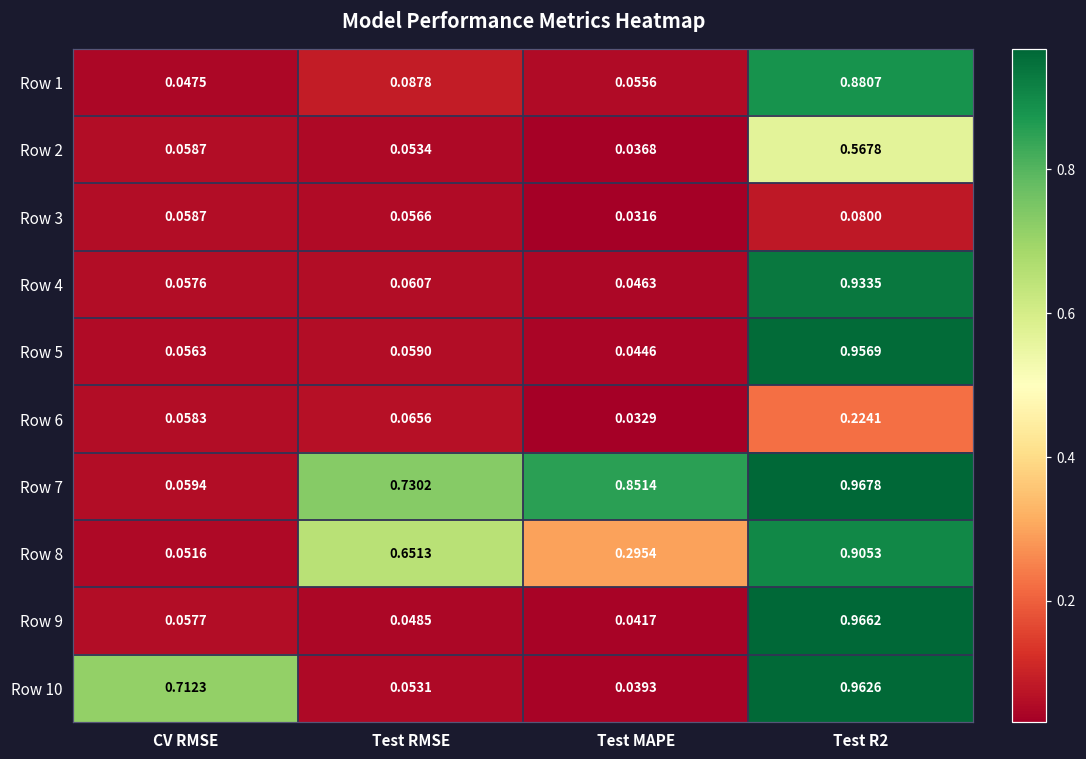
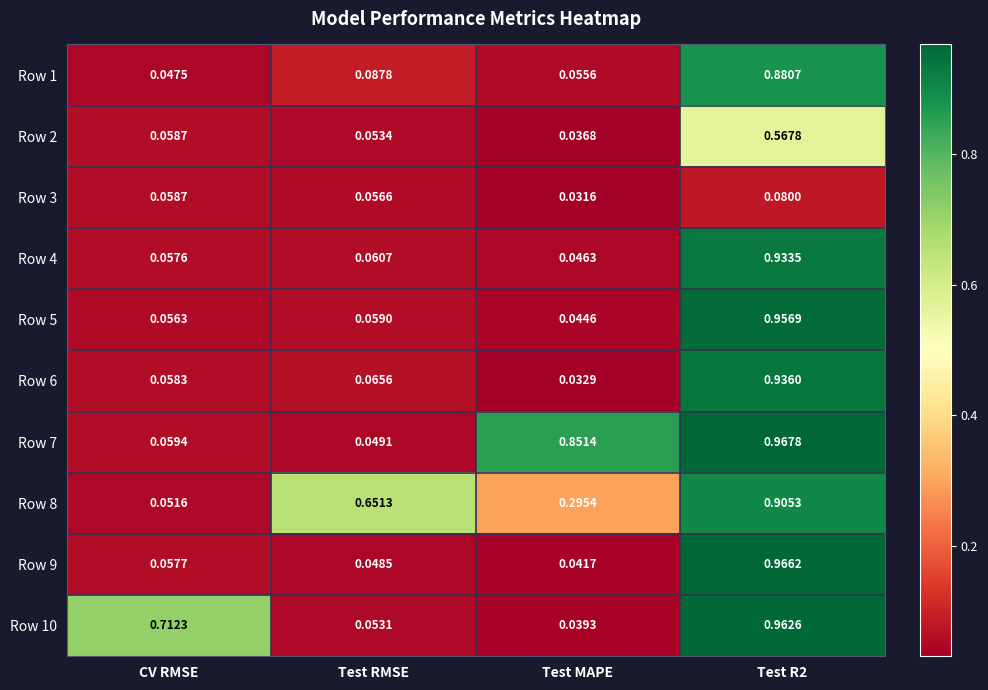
  {
    "Row 1": {
      "CV RMSE": 0.0475,
      "Test RMSE": 0.0878,
      "Test MAPE": 0.0556,
      "Test R2": 0.8807
    },
    "Row 2": {
      "CV RMSE": 0.0587,
      "Test RMSE": 0.0534,
      "Test MAPE": 0.0368,
      "Test R2": 0.5678
    },
    "Row 3": {
      "CV RMSE": 0.0587,
      "Test RMSE": 0.0566,
      "Test MAPE": 0.0316,
      "Test R2": 0.0800
    },
    "Row 4": {
      "CV RMSE": 0.0576,
      "Test RMSE": 0.0607,
      "Test MAPE": 0.0463,
      "Test R2": 0.9335
    },
    "Row 5": {
      "CV RMSE": 0.0563,
      "Test RMSE": 0.0590,
      "Test MAPE": 0.0446,
      "Test R2": 0.9569
    },
    "Row 6": {
      "CV RMSE": 0.0583,
      "Test RMSE": 0.0656,
      "Test MAPE": 0.0329,
-     "Test R2": 0.2241
+     "Test R2": 0.9360
    },
    "Row 7": {
      "CV RMSE": 0.0594,
-     "Test RMSE": 0.7302,
+     "Test RMSE": 0.0491,
      "Test MAPE": 0.8514,
      "Test R2": 0.9678
    },
    "Row 8": {
      "CV RMSE": 0.0516,
      "Test RMSE": 0.6513,
      "Test MAPE": 0.2954,
      "Test R2": 0.9053
    },
    "Row 9": {
      "CV RMSE": 0.0577,
      "Test RMSE": 0.0485,
      "Test MAPE": 0.0417,
      "Test R2": 0.9662
    },
    "Row 10": {
      "CV RMSE": 0.7123,
      "Test RMSE": 0.0531,
      "Test MAPE": 0.0393,
      "Test R2": 0.9626
    }
  }
